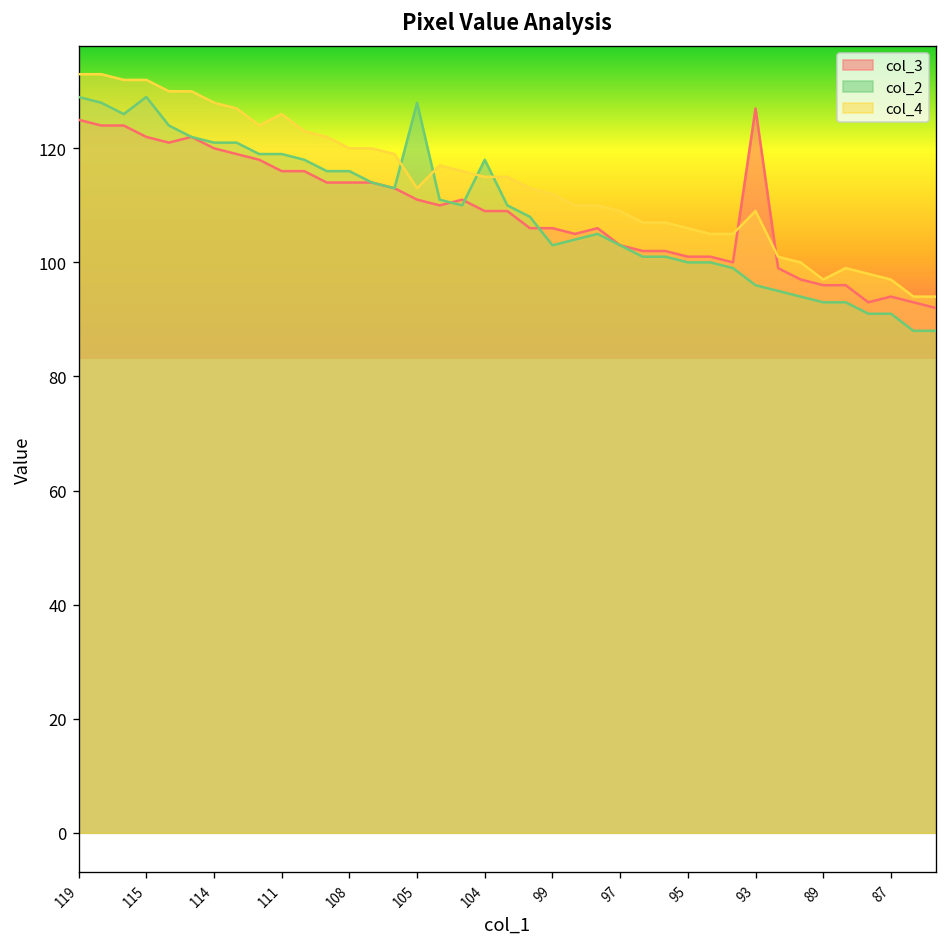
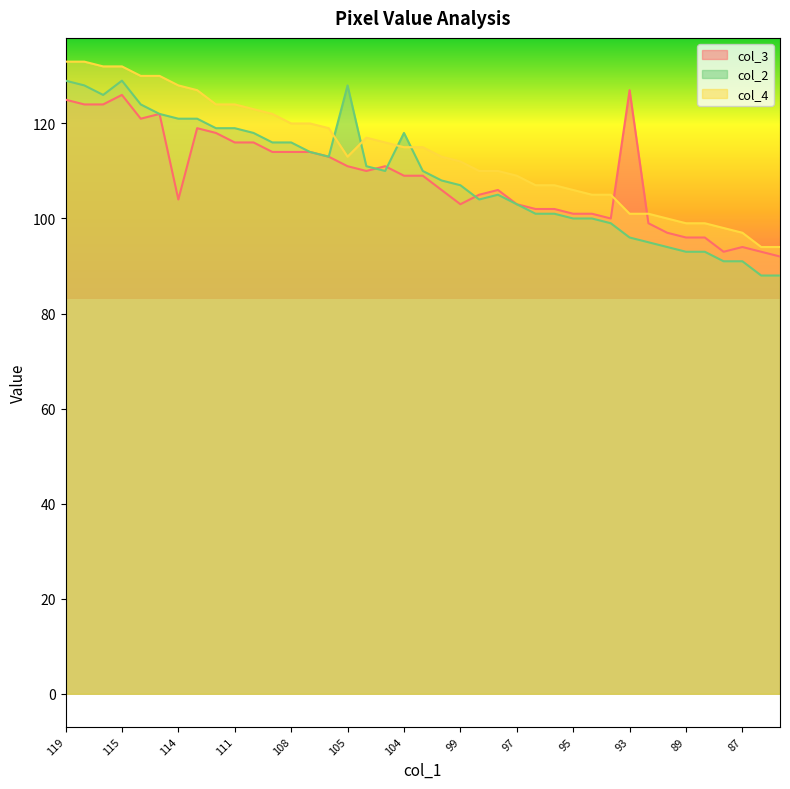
  {
    "col_3": {
      "119": 125,
-     "115": 122,
-     "114": 120,
+     "115": 126,
+     "114": 104,
      "111": 116,
      "108": 114,
      "105": 111,
      "104": 109,
-     "99": 106,
+     "99": 103,
      "95": 101,
      "93": 127,
      "89": 96,
      "87": 94
    },
    "col_2": {
      "119": 129,
      "115": 129,
      "114": 121,
      "111": 119,
      "108": 116,
      "105": 128,
      "104": 118,
-     "99": 103,
+     "99": 107,
      "95": 100,
      "93": 96,
      "89": 93,
      "87": 91
    },
    "col_4": {
      "119": 133,
      "115": 132,
      "114": 128,
-     "111": 126,
+     "111": 124,
      "108": 120,
      "105": 113,
      "104": 115,
      "99": 112,
      "97": 109,
      "95": 106,
-     "93": 109,
-     "89": 97,
+     "93": 101,
+     "89": 99,
      "87": 97
    }
  }
